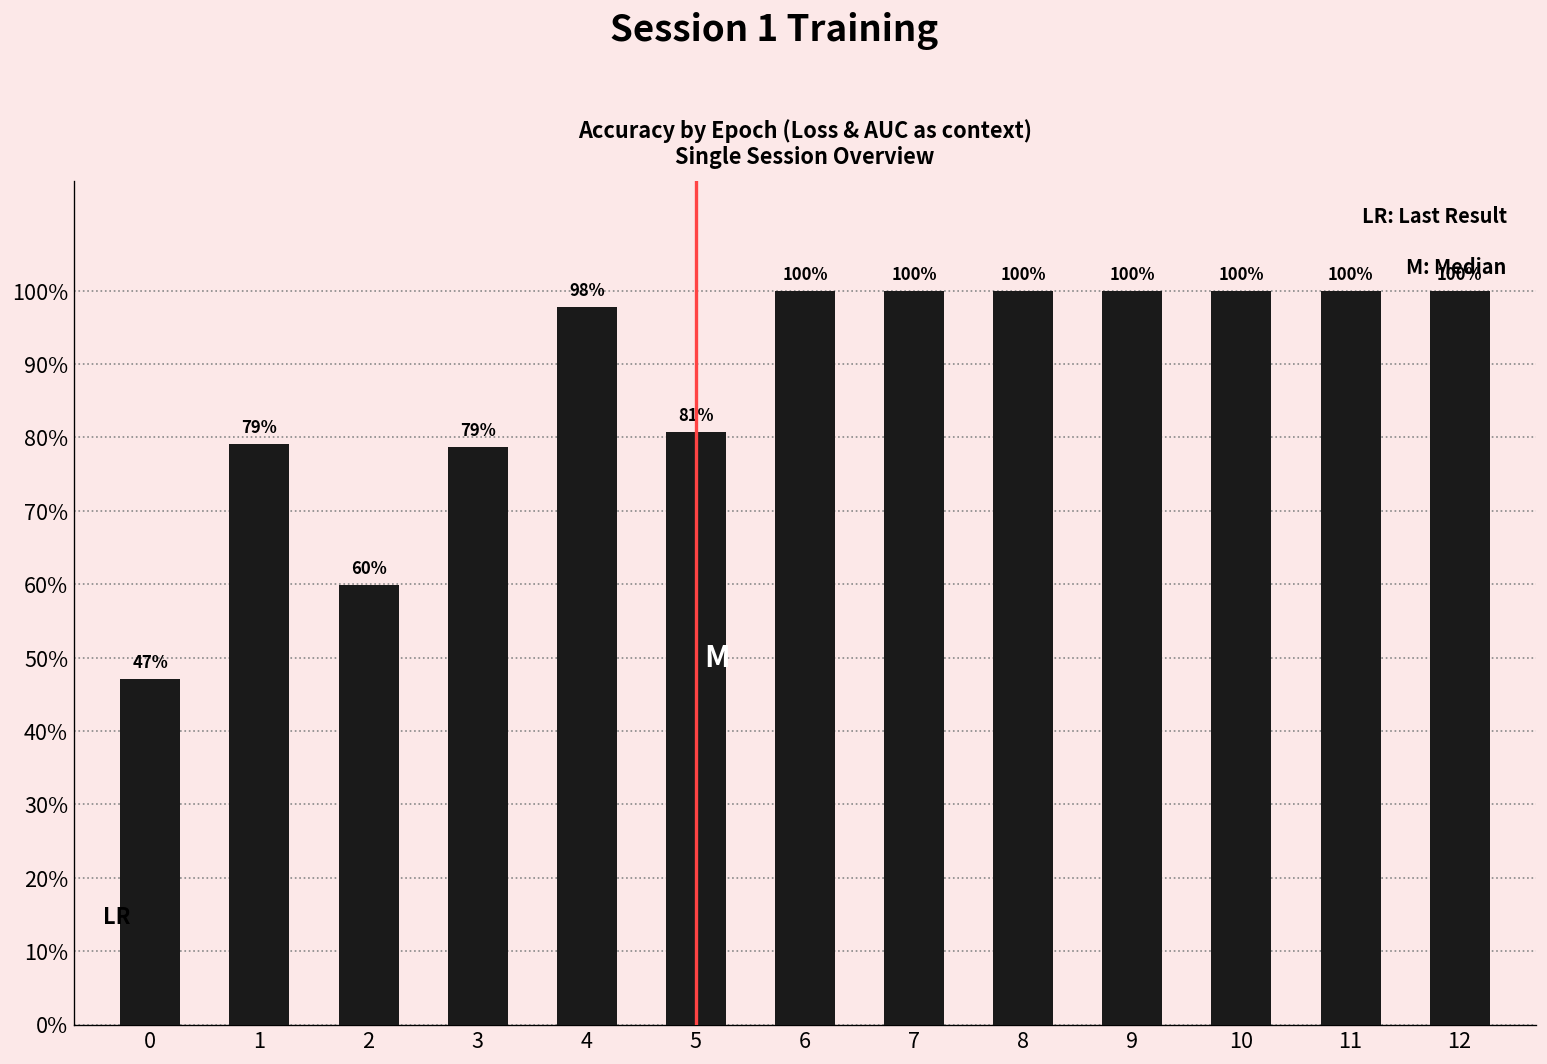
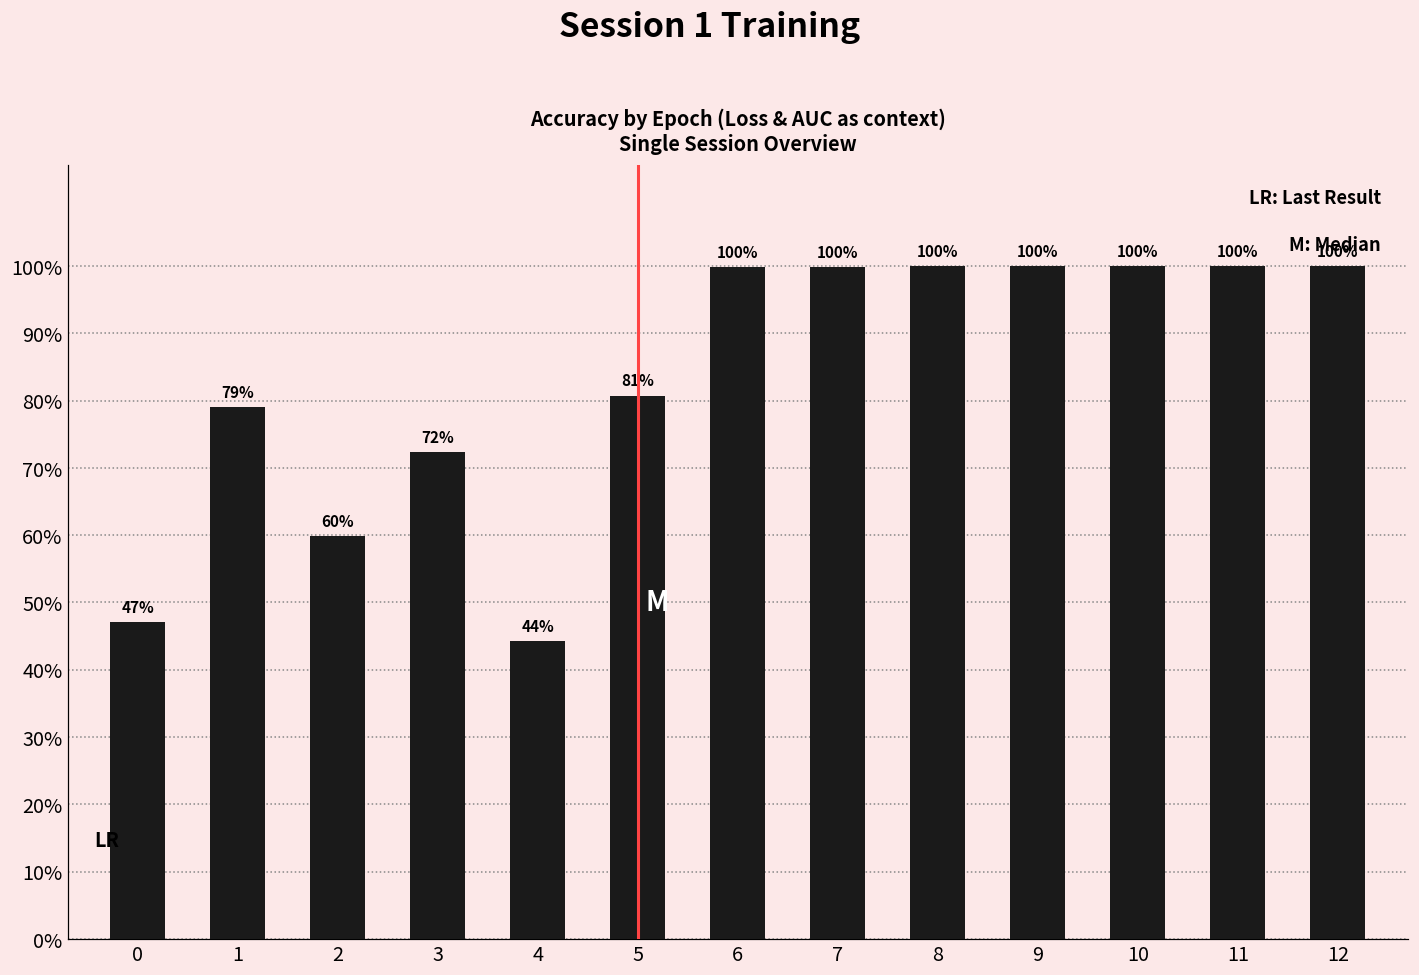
  {
    "0": "47%",
    "1": "79%",
    "2": "60%",
-   "3": "79%",
-   "4": "98%",
+   "3": "72%",
+   "4": "44%",
    "5": "81%",
    "6": "100%",
    "7": "100%",
    "8": "100%",
    "9": "100%",
    "10": "100%",
    "11": "100%"
  }
